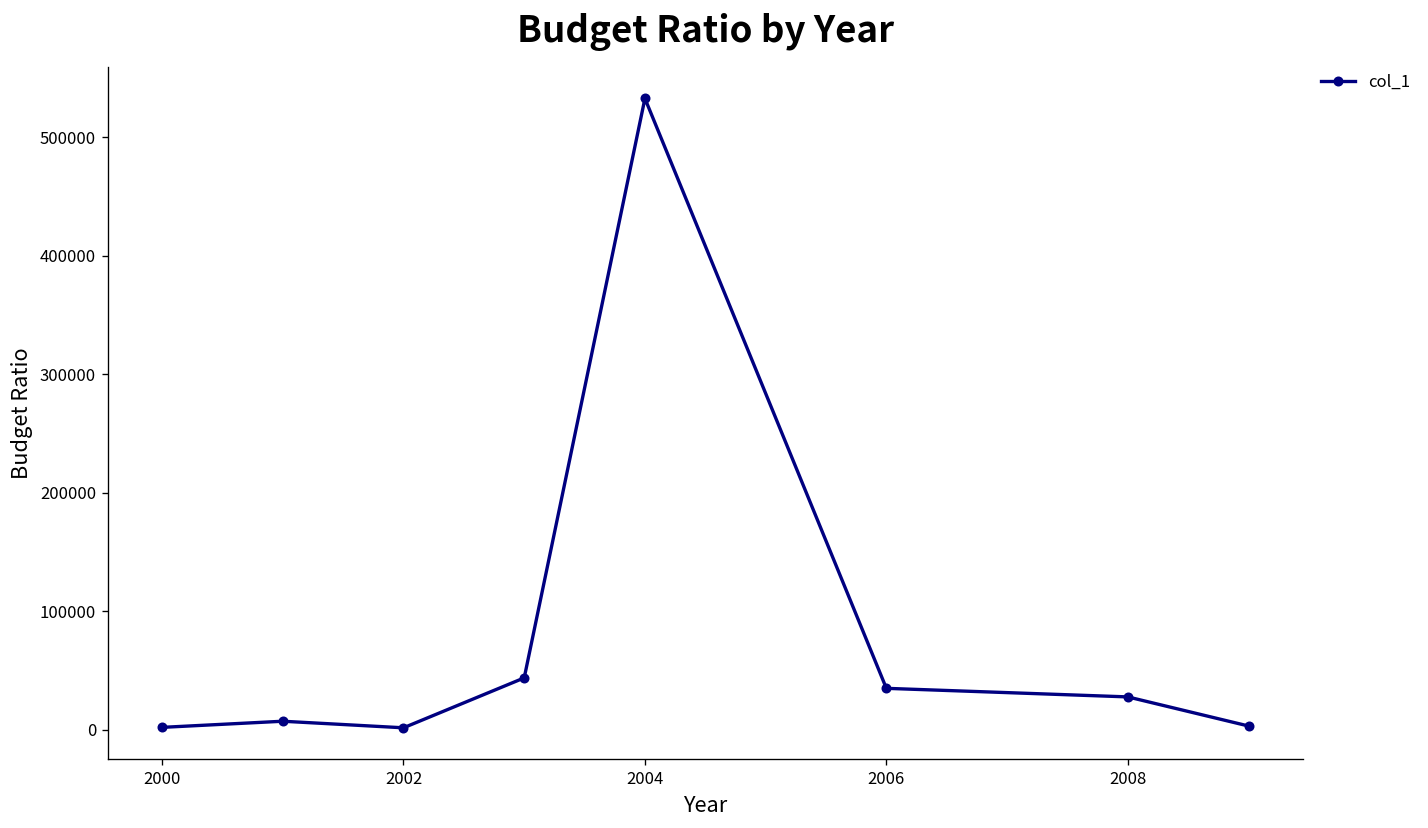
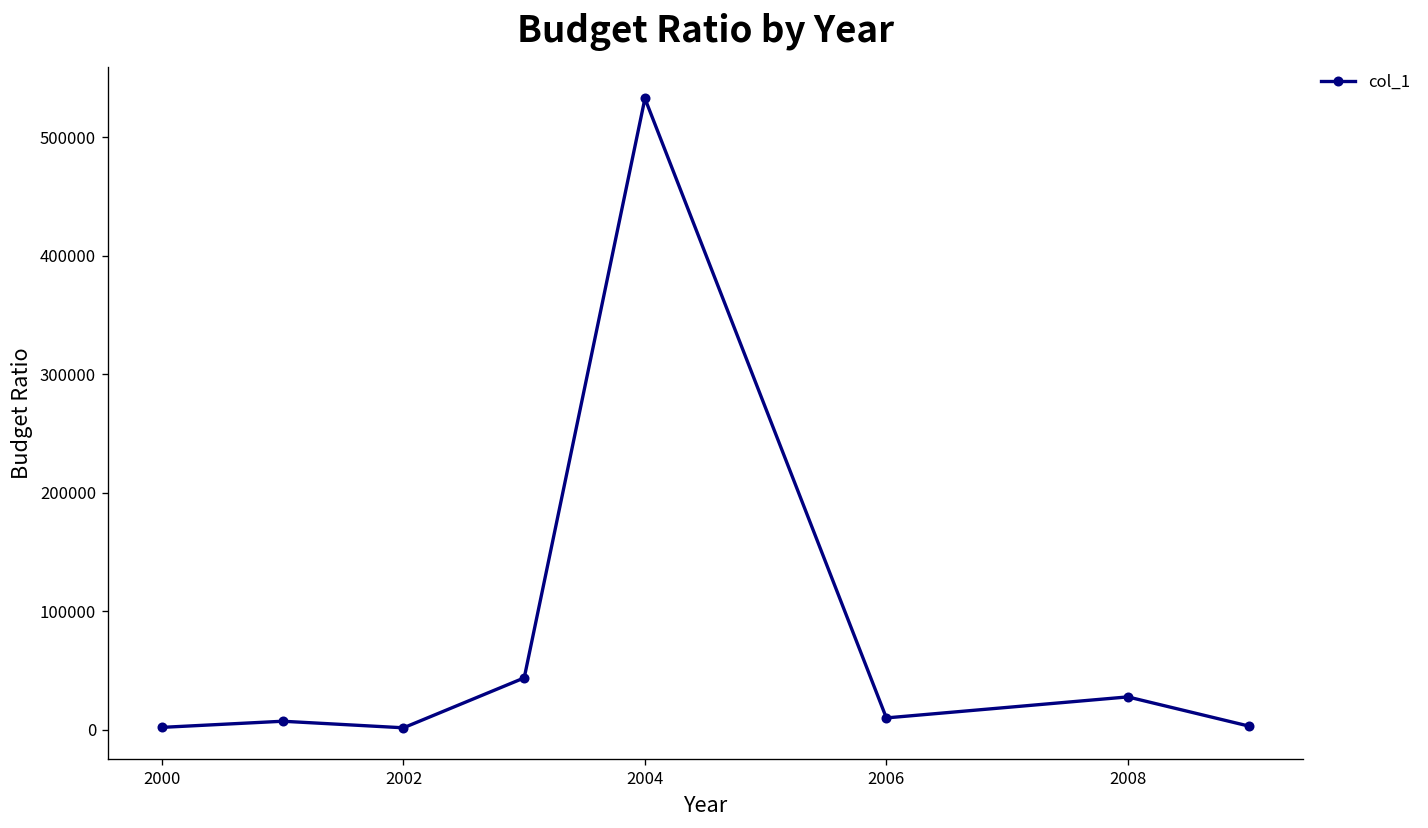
  {
    "2000": 0,
    "2002": 0,
    "2004": 530000,
-   "2006": 40000,
+   "2006": 10000,
    "2008": 30000
  }
